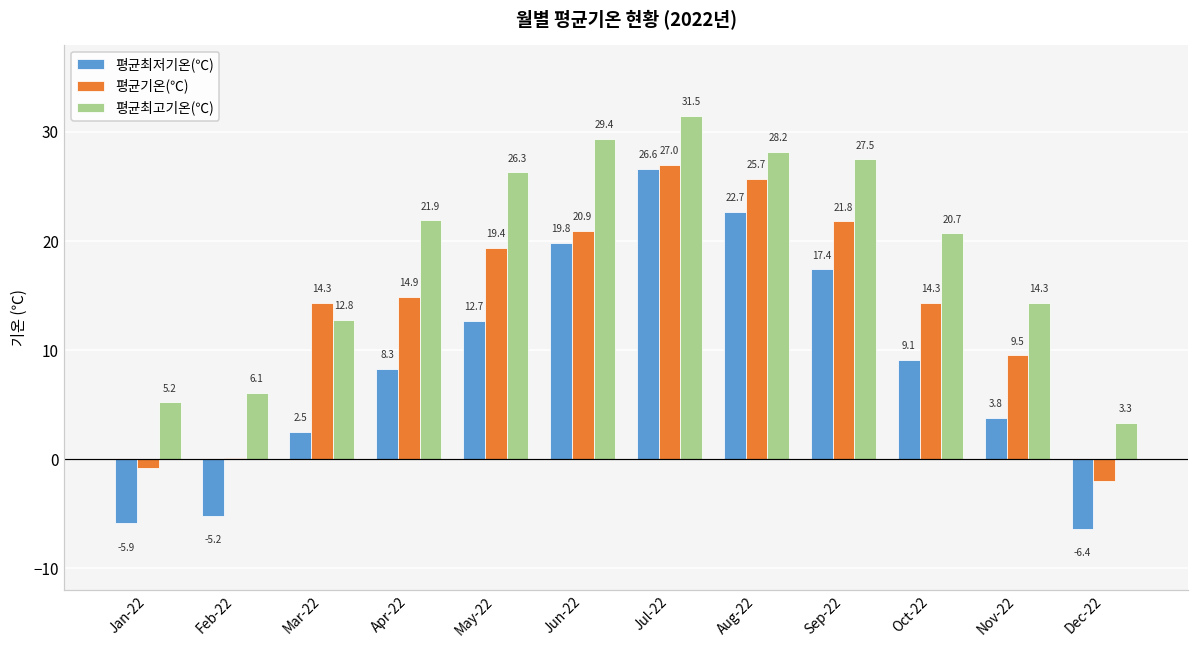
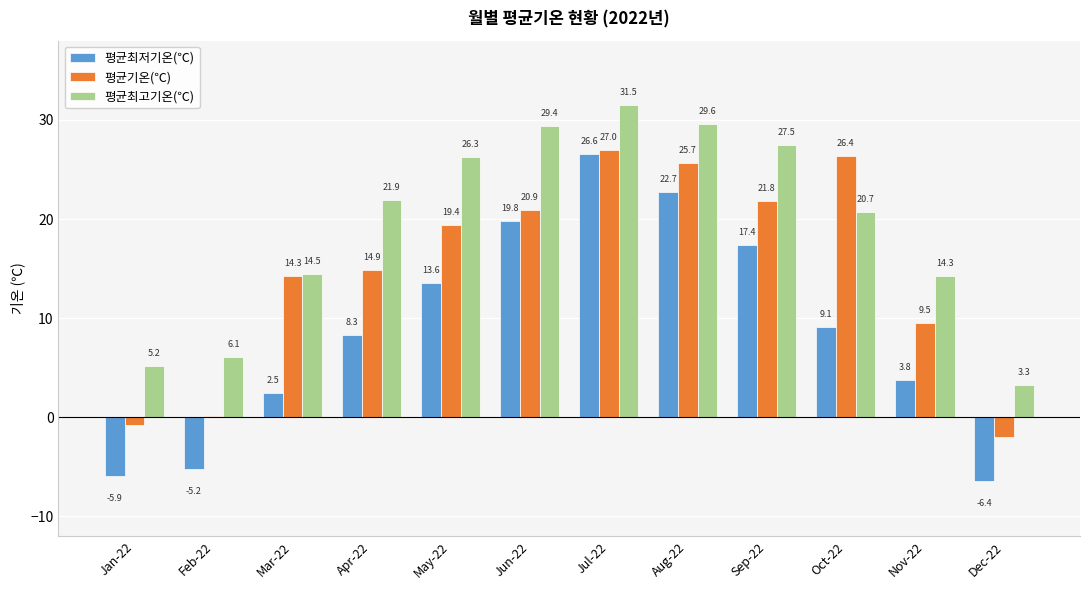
  {
    "평균최저기온(℃)": {
      "Jan-22": -5.9,
      "Feb-22": -5.2,
      "Mar-22": 2.5,
      "Apr-22": 8.3,
-     "May-22": 12.7,
+     "May-22": 13.6,
      "Jun-22": 19.8,
      "Jul-22": 26.6,
      "Aug-22": 22.7,
      "Sep-22": 17.4,
      "Oct-22": 9.1,
      "Nov-22": 3.8,
      "Dec-22": -6.4
    },
    "평균기온(℃)": {
      "Mar-22": 14.3,
      "Apr-22": 14.9,
      "May-22": 19.4,
      "Jun-22": 20.9,
      "Jul-22": 27.0,
      "Aug-22": 25.7,
      "Sep-22": 21.8,
-     "Oct-22": 14.3,
+     "Oct-22": 26.4,
      "Nov-22": 9.5
    },
    "평균최고기온(℃)": {
      "Jan-22": 5.2,
      "Feb-22": 6.1,
-     "Mar-22": 12.8,
+     "Mar-22": 14.5,
      "Apr-22": 21.9,
      "May-22": 26.3,
      "Jun-22": 29.4,
      "Jul-22": 31.5,
-     "Aug-22": 28.2,
+     "Aug-22": 29.6,
      "Sep-22": 27.5,
      "Oct-22": 20.7,
      "Nov-22": 14.3,
      "Dec-22": 3.3
    }
  }
